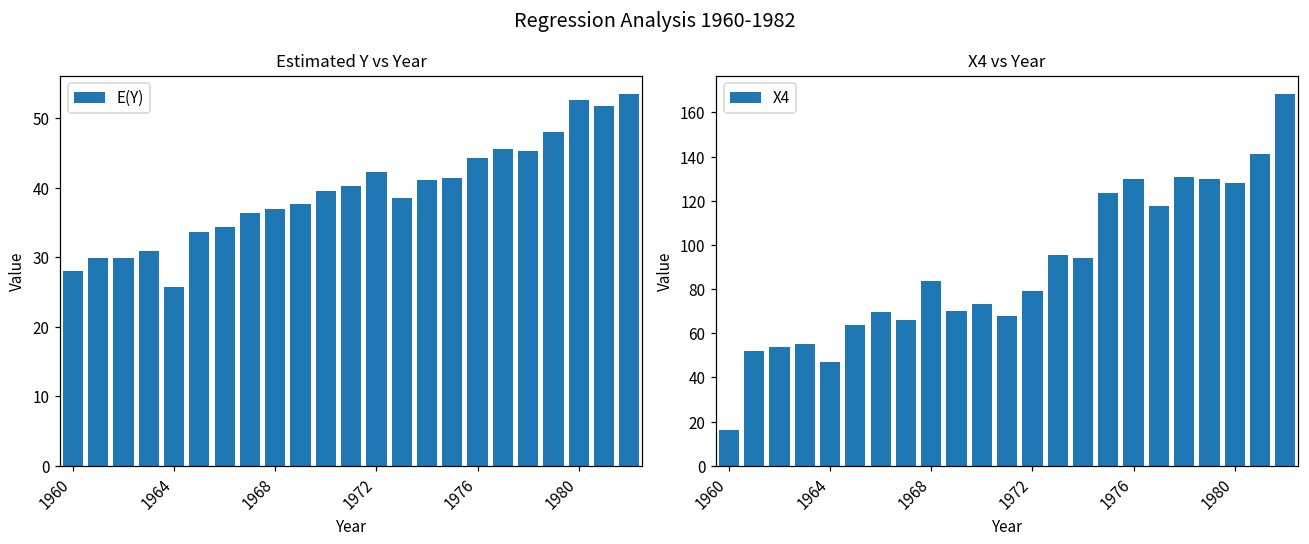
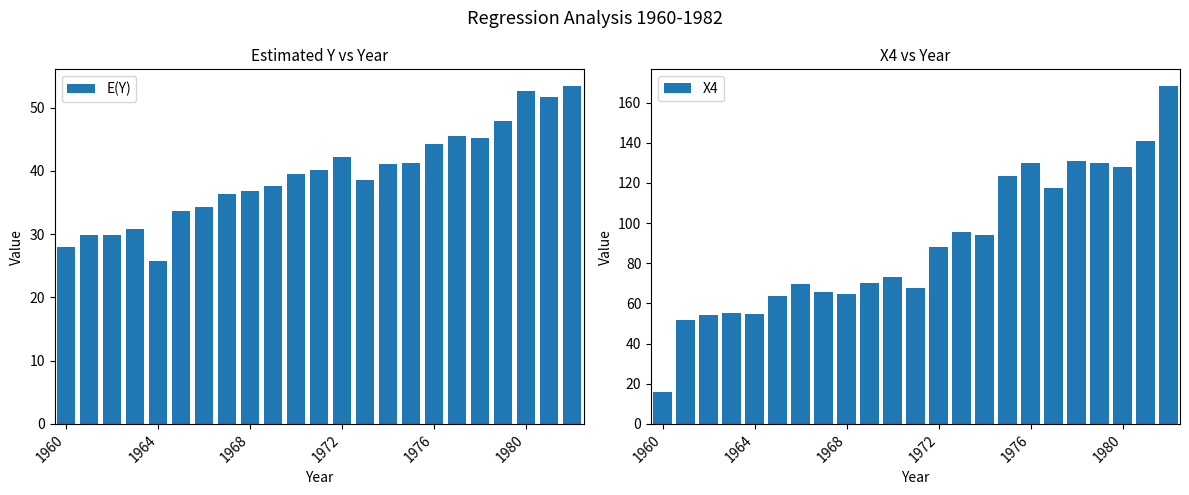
  {
    "Estimated Y vs Year": {
      "1960": 28,
      "1964": 26,
      "1968": 37,
      "1972": 42,
      "1976": 44,
      "1980": 53
    },
    "X4 vs Year": {
      "1960": 16,
-     "1964": 47,
-     "1968": 84,
-     "1972": 79,
+     "1964": 55,
+     "1968": 65,
+     "1972": 88,
      "1976": 130,
      "1980": 128
    }
  }
